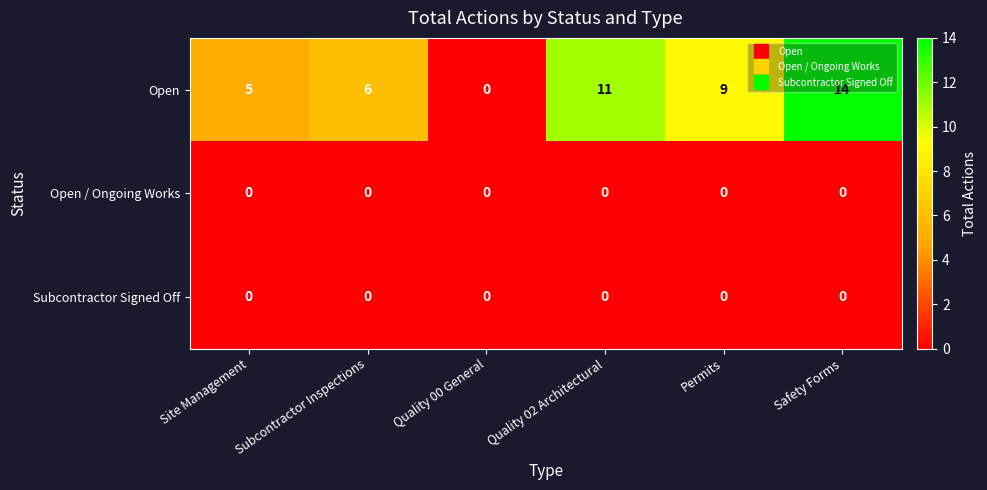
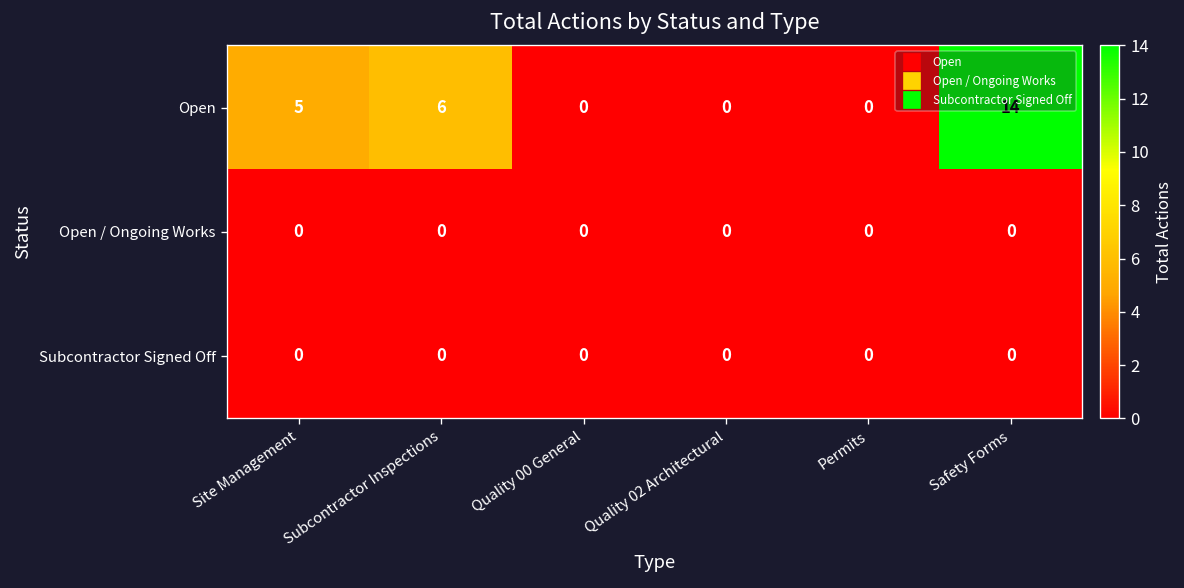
  {
    "Open": {
      "Site Management": 5,
      "Subcontractor Inspections": 6,
      "Quality 00 General": 0,
-     "Quality 02 Architectural": 11,
-     "Permits": 9
+     "Quality 02 Architectural": 0,
+     "Permits": 0
    },
    "Open / Ongoing Works": {
      "Site Management": 0,
      "Subcontractor Inspections": 0,
      "Quality 00 General": 0,
      "Quality 02 Architectural": 0,
      "Permits": 0,
      "Safety Forms": 0
    },
    "Subcontractor Signed Off": {
      "Site Management": 0,
      "Subcontractor Inspections": 0,
      "Quality 00 General": 0,
      "Quality 02 Architectural": 0,
      "Permits": 0,
      "Safety Forms": 0
    }
  }
